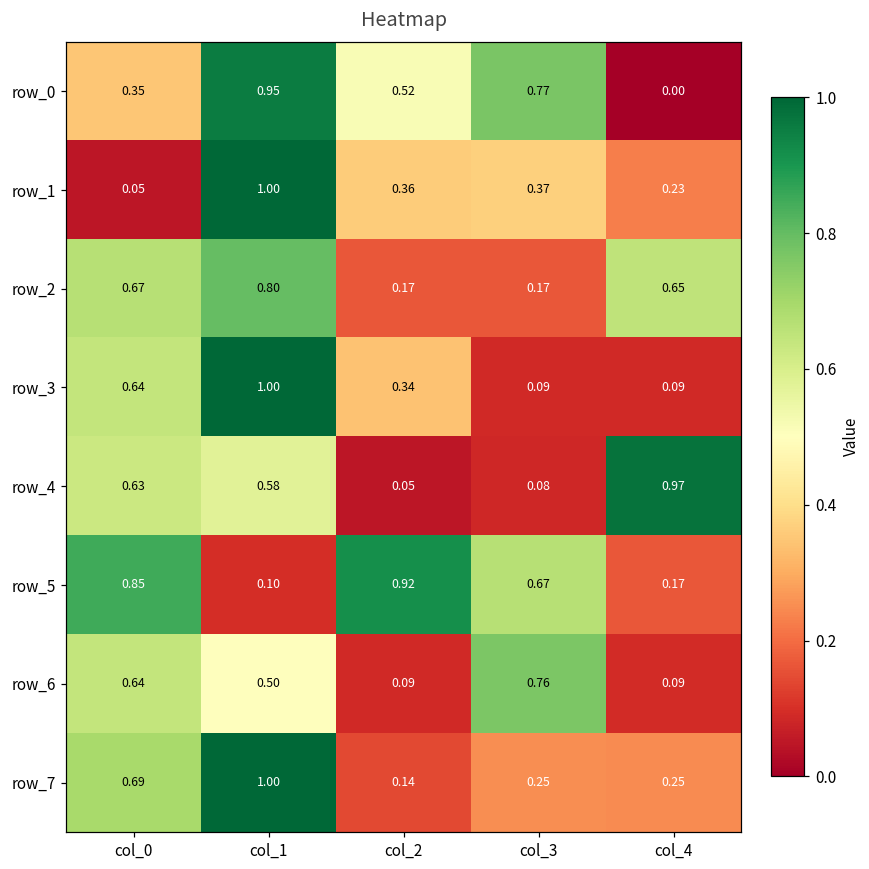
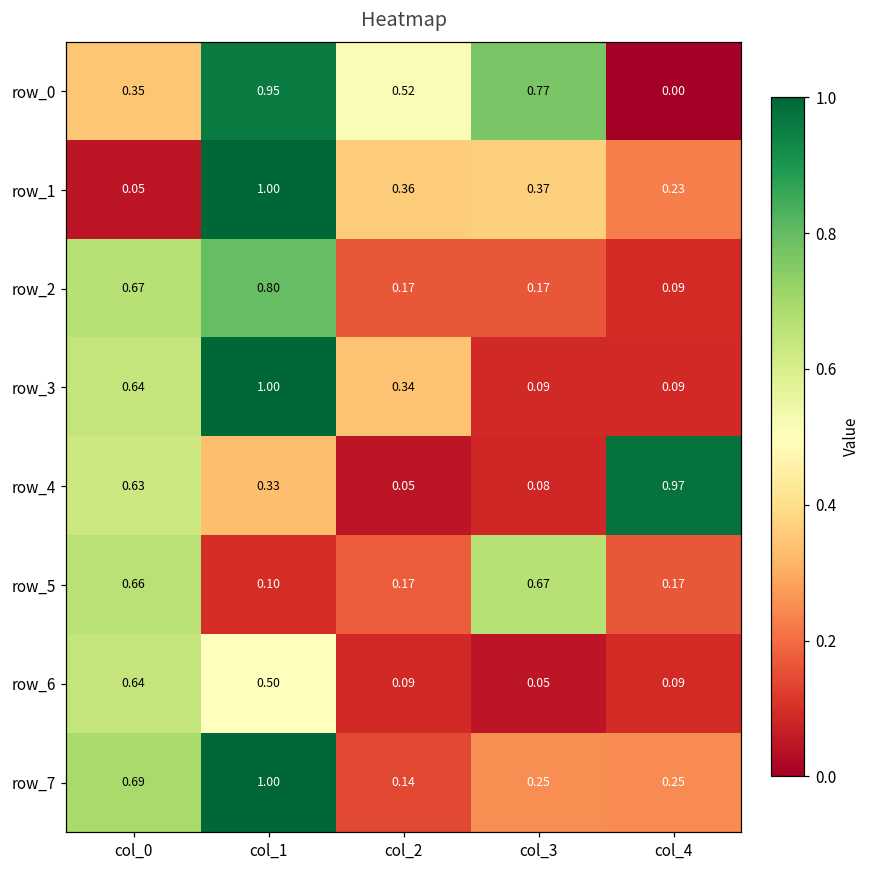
  {
    "row_0": {
      "col_0": 0.35,
      "col_1": 0.95,
      "col_2": 0.52,
      "col_3": 0.77,
      "col_4": 0.00
    },
    "row_1": {
      "col_0": 0.05,
      "col_1": 1.00,
      "col_2": 0.36,
      "col_3": 0.37,
      "col_4": 0.23
    },
    "row_2": {
      "col_0": 0.67,
      "col_1": 0.80,
      "col_2": 0.17,
      "col_3": 0.17,
-     "col_4": 0.65
+     "col_4": 0.09
    },
    "row_3": {
      "col_0": 0.64,
      "col_1": 1.00,
      "col_2": 0.34,
      "col_3": 0.09,
      "col_4": 0.09
    },
    "row_4": {
      "col_0": 0.63,
-     "col_1": 0.58,
+     "col_1": 0.33,
      "col_2": 0.05,
      "col_3": 0.08,
      "col_4": 0.97
    },
    "row_5": {
-     "col_0": 0.85,
+     "col_0": 0.66,
      "col_1": 0.10,
-     "col_2": 0.92,
+     "col_2": 0.17,
      "col_3": 0.67,
      "col_4": 0.17
    },
    "row_6": {
      "col_0": 0.64,
      "col_1": 0.50,
      "col_2": 0.09,
-     "col_3": 0.76,
+     "col_3": 0.05,
      "col_4": 0.09
    },
    "row_7": {
      "col_0": 0.69,
      "col_1": 1.00,
      "col_2": 0.14,
      "col_3": 0.25,
      "col_4": 0.25
    }
  }
